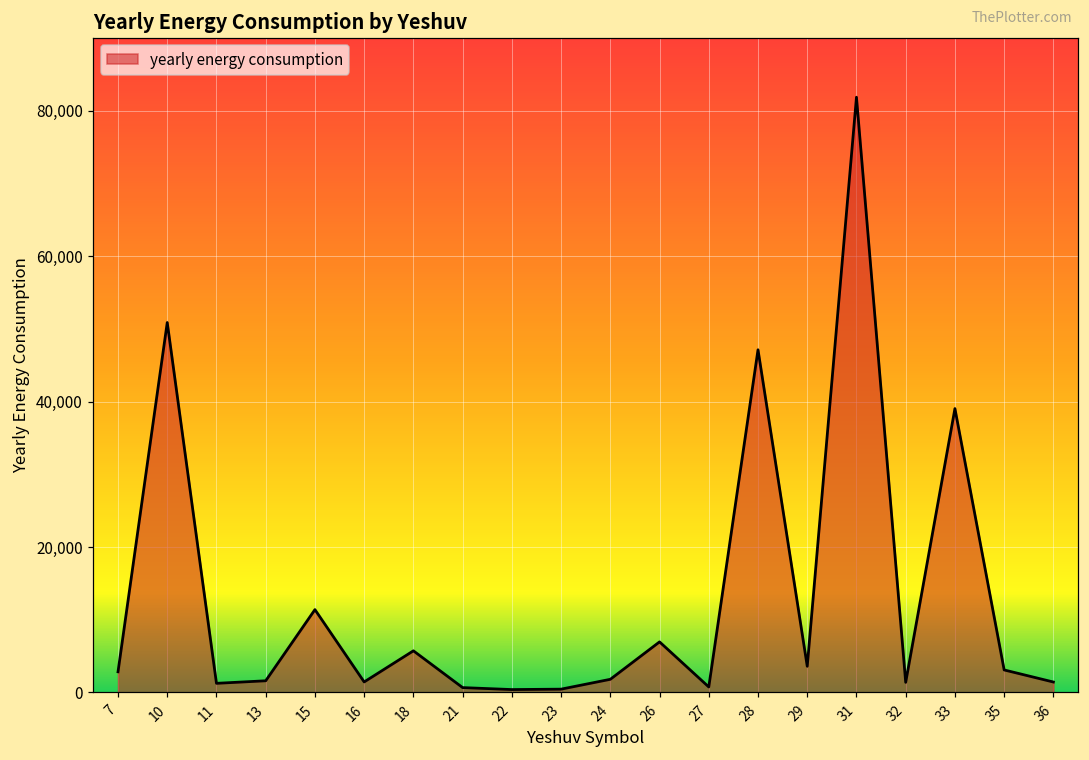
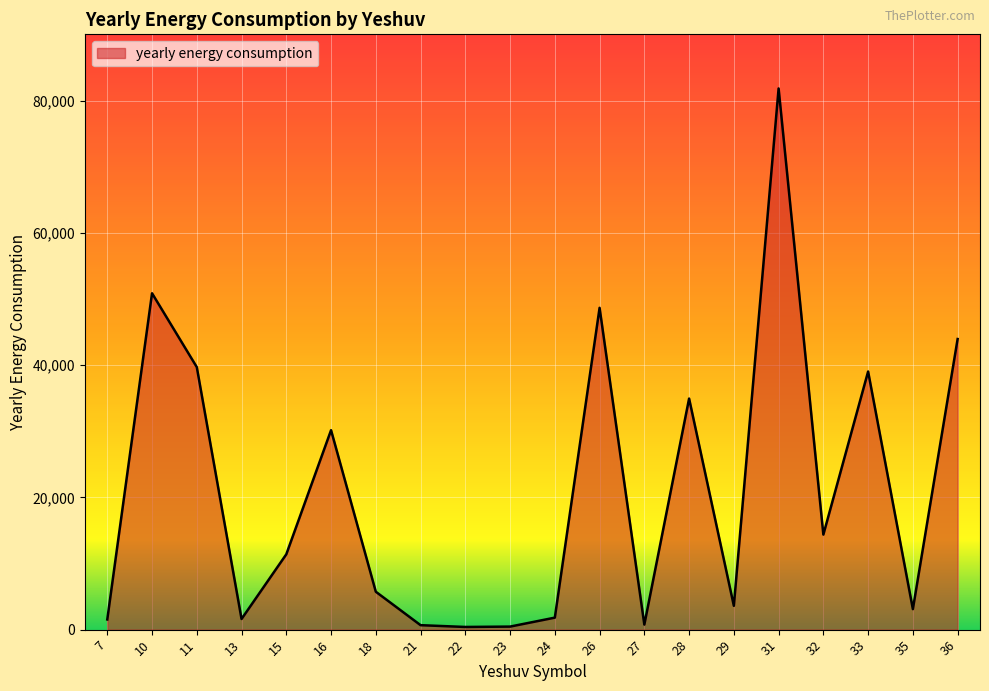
  {
-   "7": "3,000",
+   "7": "2,000",
    "10": "51,000",
-   "11": "1,000",
+   "11": "40,000",
    "13": "2,000",
    "15": "11,000",
-   "16": "1,000",
+   "16": "30,000",
    "18": "6,000",
    "21": "1,000",
    "22": "0",
    "23": "0",
    "24": "2,000",
-   "26": "7,000",
+   "26": "49,000",
    "27": "1,000",
-   "28": "47,000",
+   "28": "35,000",
    "29": "4,000",
    "31": "82,000",
-   "32": "1,000",
+   "32": "14,000",
    "33": "39,000",
    "35": "3,000",
-   "36": "1,000"
+   "36": "44,000"
  }
